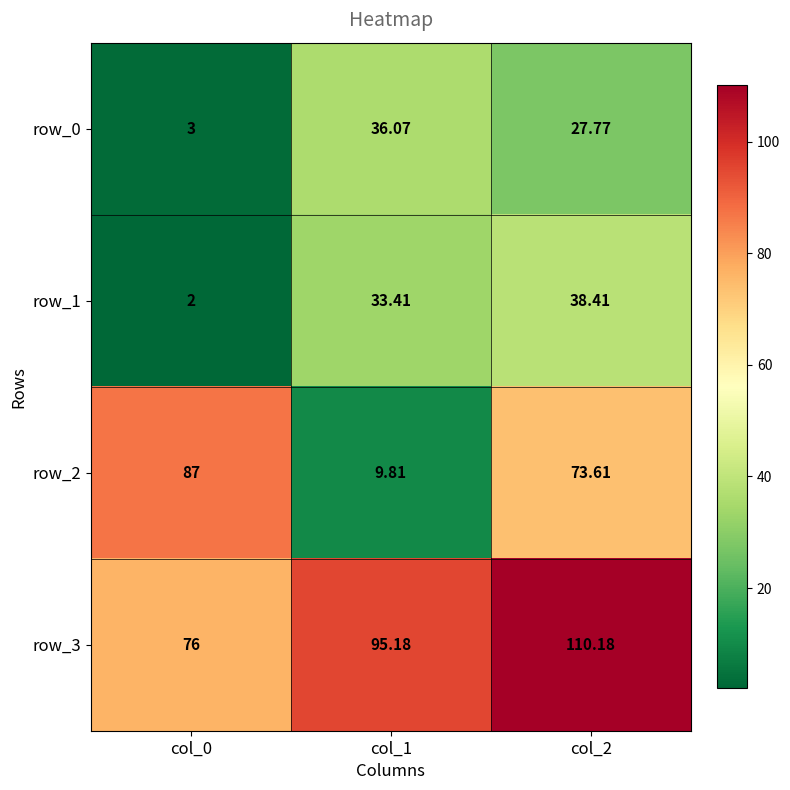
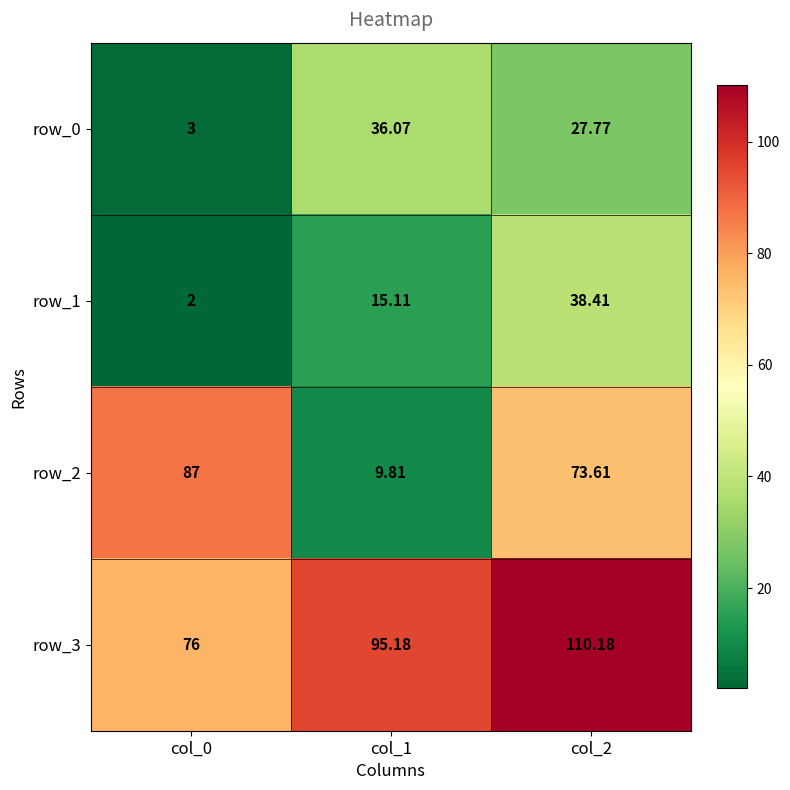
  {
    "row_0": {
      "col_0": 3,
      "col_1": 36.07,
      "col_2": 27.77
    },
    "row_1": {
      "col_0": 2,
-     "col_1": 33.41,
+     "col_1": 15.11,
      "col_2": 38.41
    },
    "row_2": {
      "col_0": 87,
      "col_1": 9.81,
      "col_2": 73.61
    },
    "row_3": {
      "col_0": 76,
      "col_1": 95.18,
      "col_2": 110.18
    }
  }
